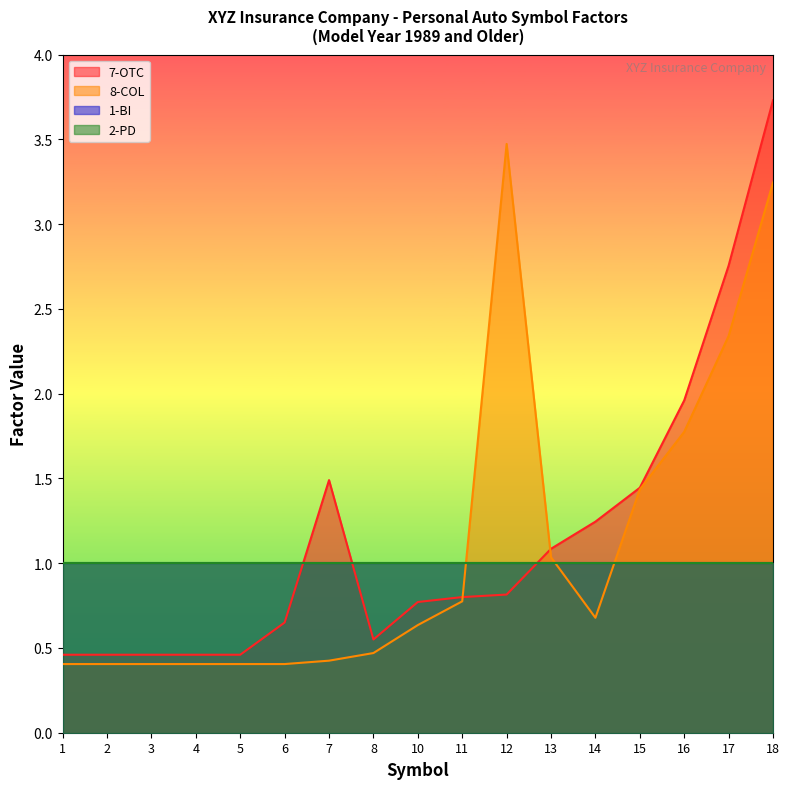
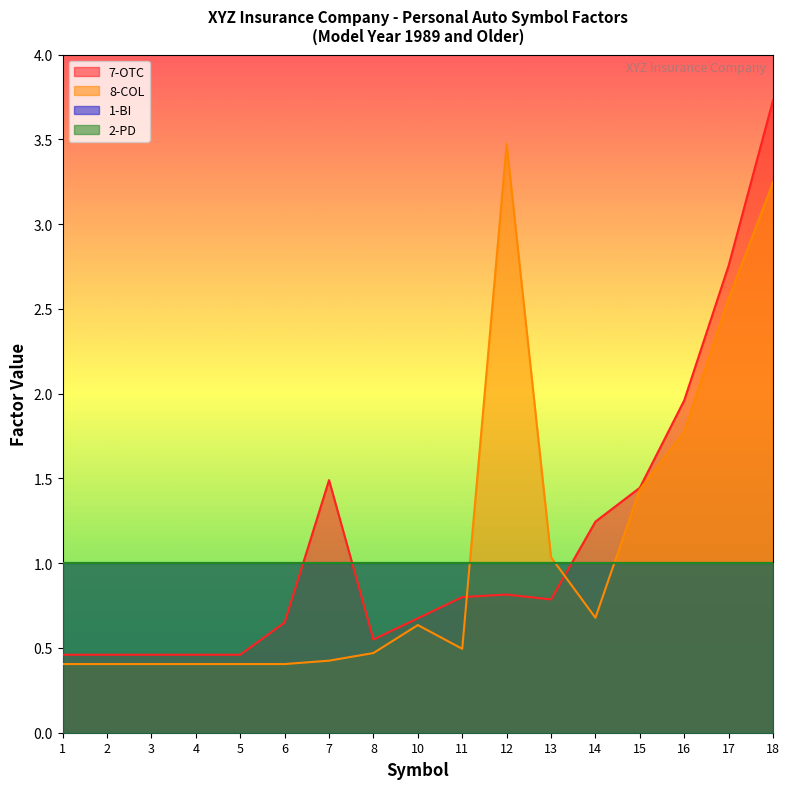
  {
    "7-OTC": {
      "1": 0.46,
      "2": 0.46,
      "3": 0.46,
      "4": 0.46,
      "5": 0.46,
      "6": 0.65,
      "7": 1.49,
      "8": 0.55,
-     "10": 0.77,
+     "10": 0.68,
      "11": 0.80,
      "12": 0.82,
-     "13": 1.09,
+     "13": 0.79,
      "14": 1.25,
      "16": 1.96,
      "17": 2.76,
      "18": 3.73
    },
    "8-COL": {
      "1": 0.41,
      "2": 0.41,
      "3": 0.41,
      "4": 0.41,
      "5": 0.41,
      "6": 0.41,
      "7": 0.43,
      "8": 0.47,
      "10": 0.64,
-     "11": 0.78,
+     "11": 0.50,
      "12": 3.47,
      "13": 1.04,
      "14": 0.68,
      "16": 1.78,
-     "17": 2.34,
+     "17": 2.56,
      "18": 3.25
    },
    "2-PD": {
      "1": 1.00,
      "2": 1.00,
      "3": 1.00,
      "4": 1.00,
      "5": 1.00,
      "6": 1.00,
      "7": 1.00,
      "8": 1.00,
      "10": 1.00,
      "11": 1.00,
      "12": 1.00,
      "13": 1.00,
      "14": 1.00,
      "15": 1.00,
      "16": 1.00,
      "17": 1.00,
      "18": 1.00
    }
  }
